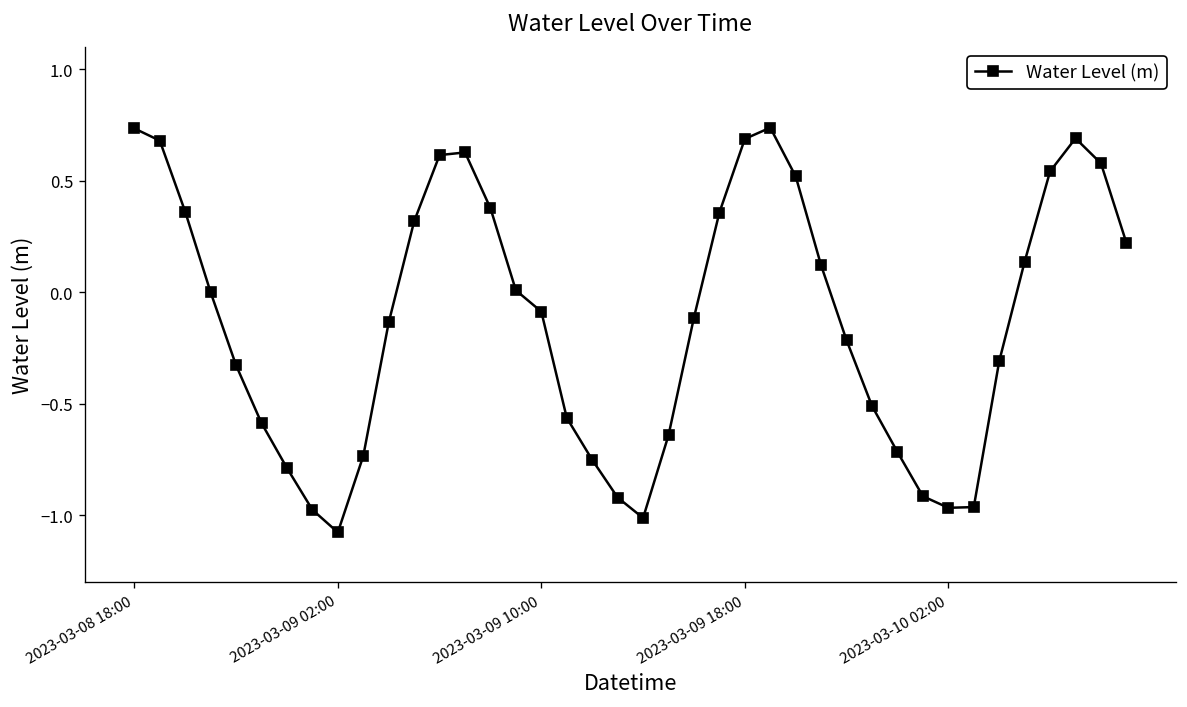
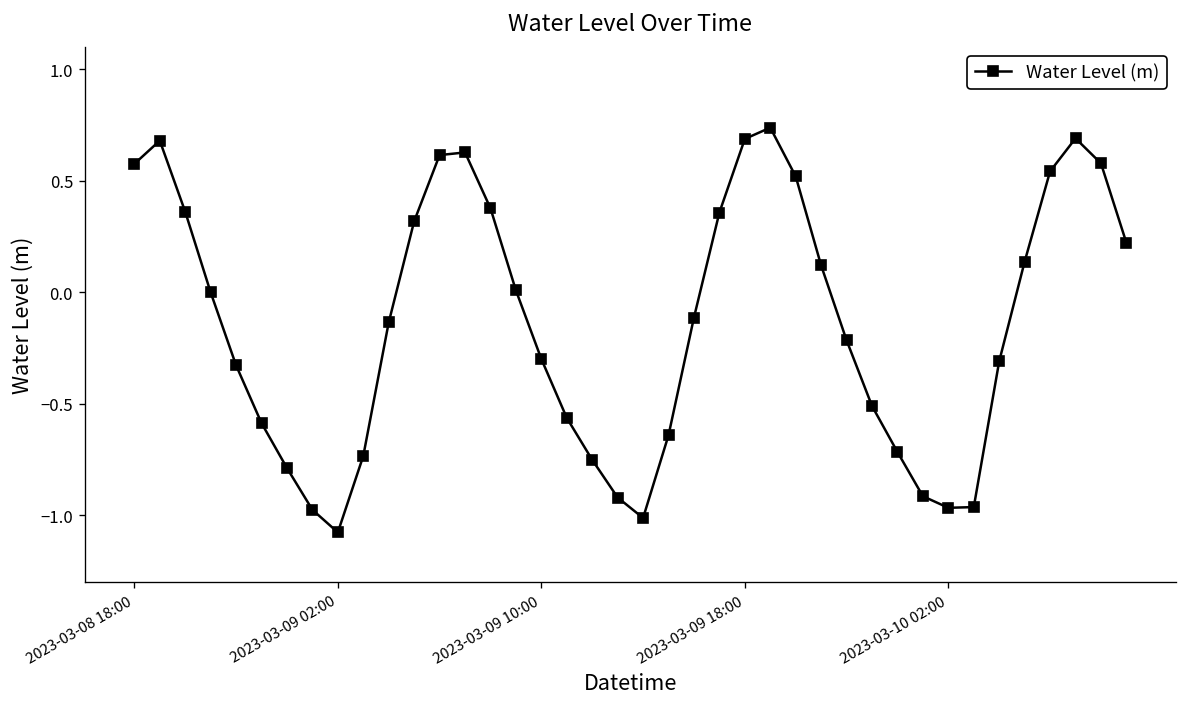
  {
-   "2023-03-08 18:00": 0.73,
+   "2023-03-08 18:00": 0.58,
    "2023-03-09 02:00": -1.08,
-   "2023-03-09 10:00": -0.09,
+   "2023-03-09 10:00": -0.30,
    "2023-03-09 18:00": 0.69,
    "2023-03-10 02:00": -0.97
  }
